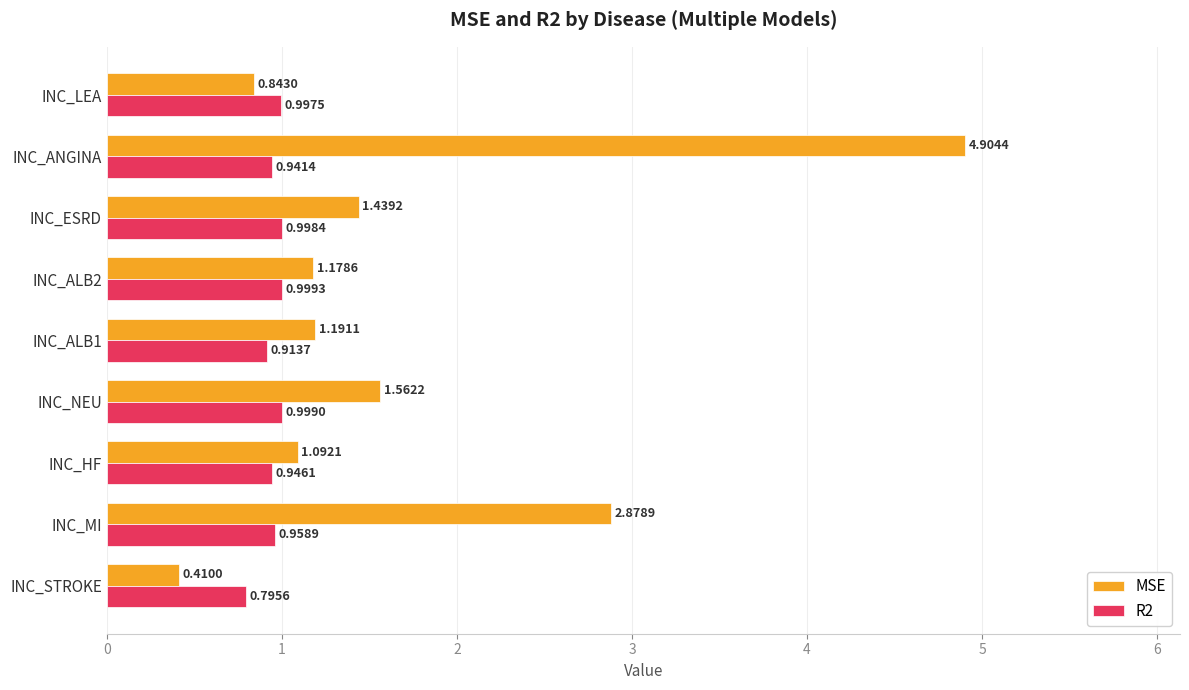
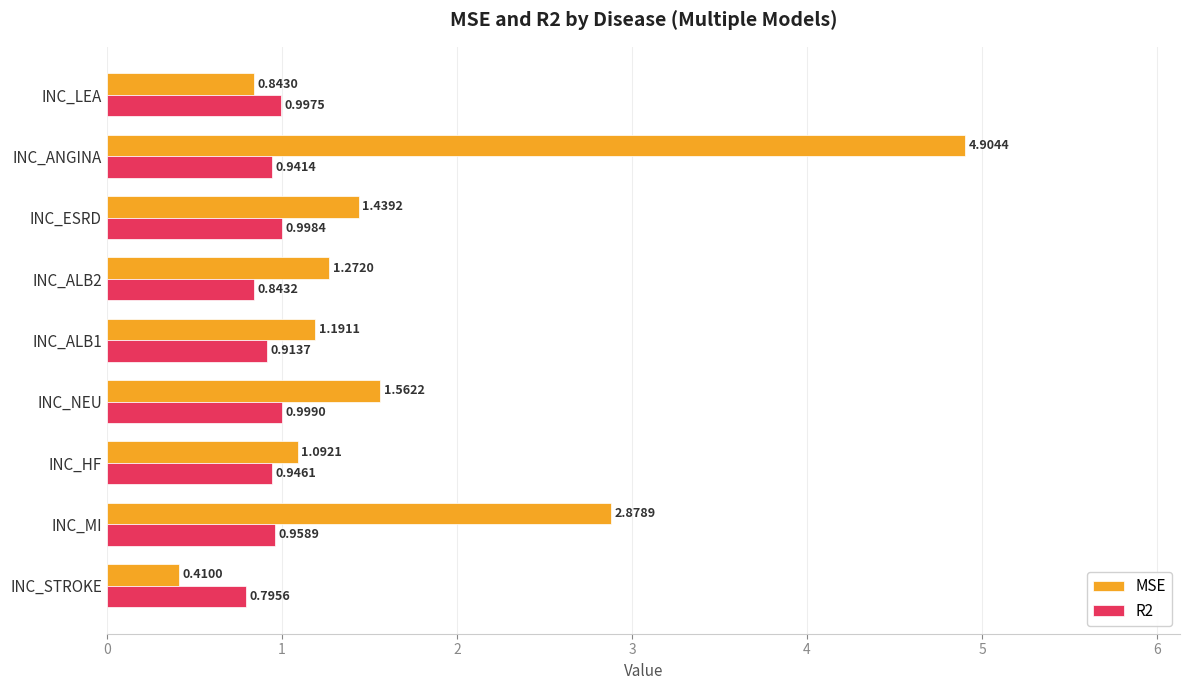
  {
    "MSE": {
      "INC_LEA": 0.8430,
      "INC_ANGINA": 4.9044,
      "INC_ESRD": 1.4392,
-     "INC_ALB2": 1.1786,
+     "INC_ALB2": 1.2720,
      "INC_ALB1": 1.1911,
      "INC_NEU": 1.5622,
      "INC_HF": 1.0921,
      "INC_MI": 2.8789,
      "INC_STROKE": 0.4100
    },
    "R2": {
      "INC_LEA": 0.9975,
      "INC_ANGINA": 0.9414,
      "INC_ESRD": 0.9984,
-     "INC_ALB2": 0.9993,
+     "INC_ALB2": 0.8432,
      "INC_ALB1": 0.9137,
      "INC_NEU": 0.9990,
      "INC_HF": 0.9461,
      "INC_MI": 0.9589,
      "INC_STROKE": 0.7956
    }
  }
